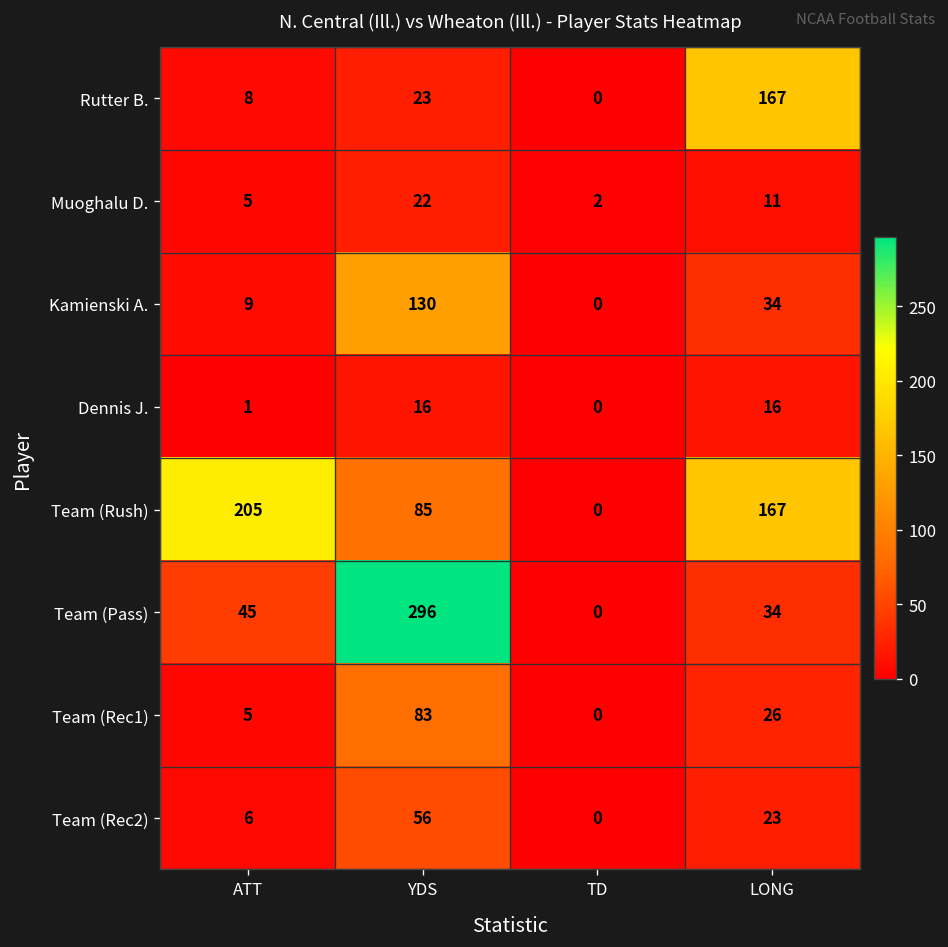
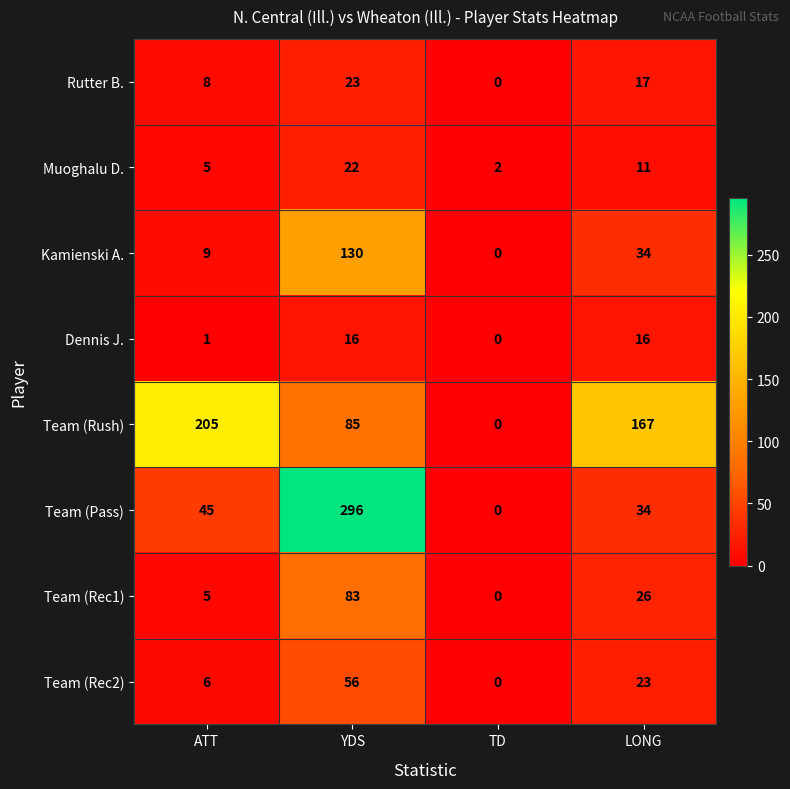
  {
    "Rutter B.": {
      "ATT": 8,
      "YDS": 23,
      "TD": 0,
-     "LONG": 167
+     "LONG": 17
    },
    "Muoghalu D.": {
      "ATT": 5,
      "YDS": 22,
      "TD": 2,
      "LONG": 11
    },
    "Kamienski A.": {
      "ATT": 9,
      "YDS": 130,
      "TD": 0,
      "LONG": 34
    },
    "Dennis J.": {
      "ATT": 1,
      "YDS": 16,
      "TD": 0,
      "LONG": 16
    },
    "Team (Rush)": {
      "ATT": 205,
      "YDS": 85,
      "TD": 0,
      "LONG": 167
    },
    "Team (Pass)": {
      "ATT": 45,
      "YDS": 296,
      "TD": 0,
      "LONG": 34
    },
    "Team (Rec1)": {
      "ATT": 5,
      "YDS": 83,
      "TD": 0,
      "LONG": 26
    },
    "Team (Rec2)": {
      "ATT": 6,
      "YDS": 56,
      "TD": 0,
      "LONG": 23
    }
  }
